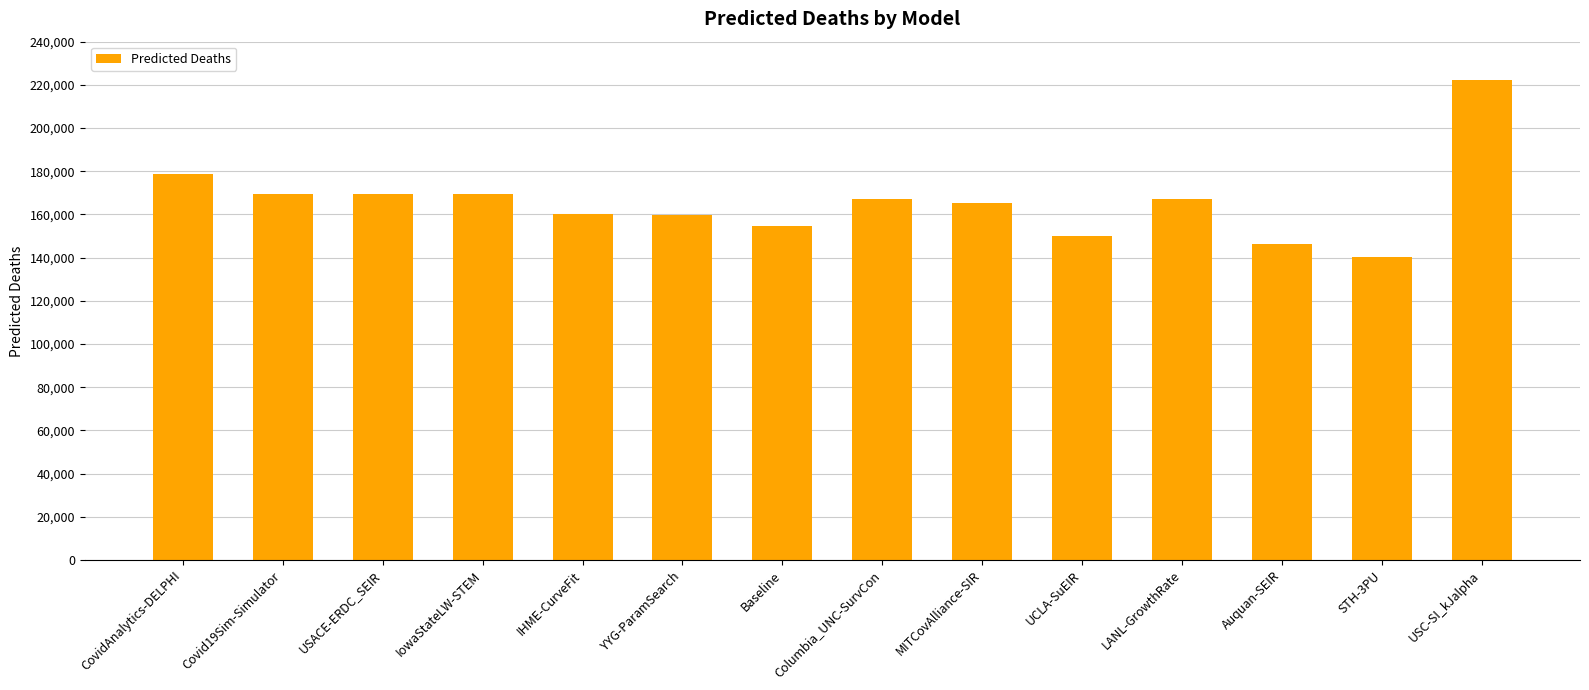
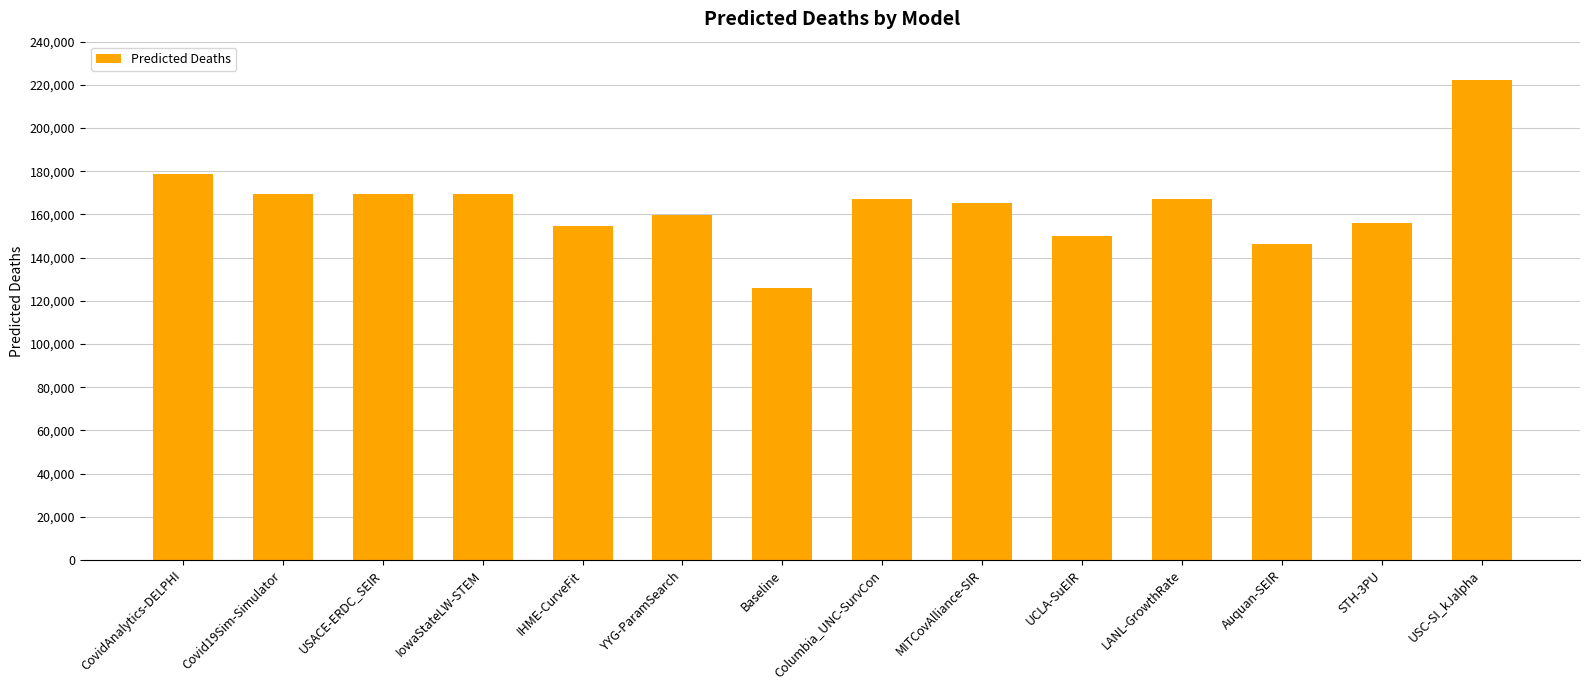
  {
    "CovidAnalytics-DELPHI": "179,000",
    "Covid19Sim-Simulator": "170,000",
    "USACE-ERDC_SEIR": "170,000",
    "IowaStateLW-STEM": "169,000",
-   "IHME-CurveFit": "160,000",
+   "IHME-CurveFit": "154,000",
    "YYG-ParamSearch": "160,000",
-   "Baseline": "155,000",
+   "Baseline": "126,000",
    "Columbia_UNC-SurvCon": "167,000",
    "MITCovAlliance-SIR": "165,000",
    "UCLA-SuEIR": "150,000",
    "LANL-GrowthRate": "167,000",
    "Auquan-SEIR": "146,000",
-   "STH-3PU": "140,000",
+   "STH-3PU": "156,000",
    "USC-SI_kJalpha": "222,000"
  }
